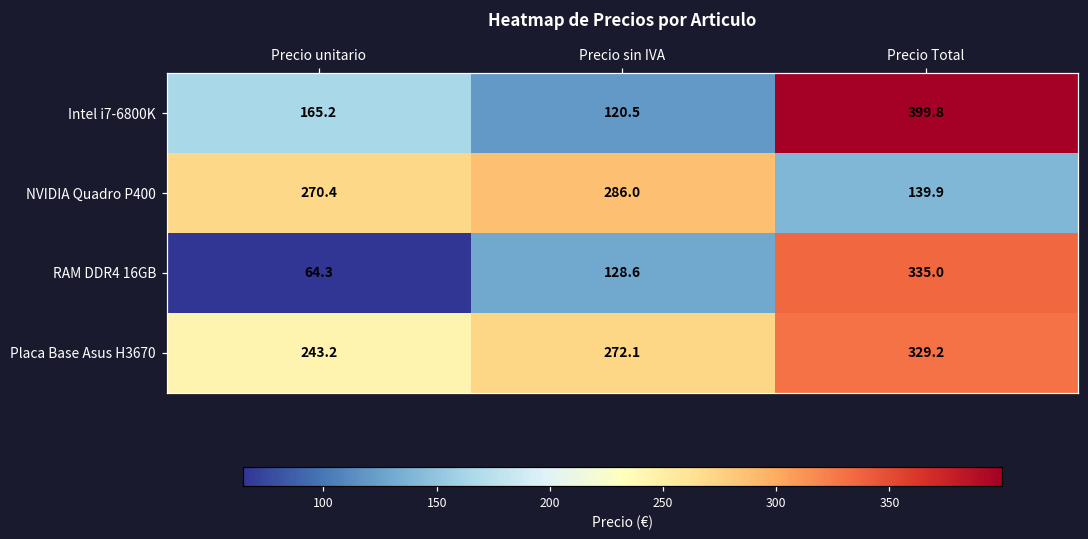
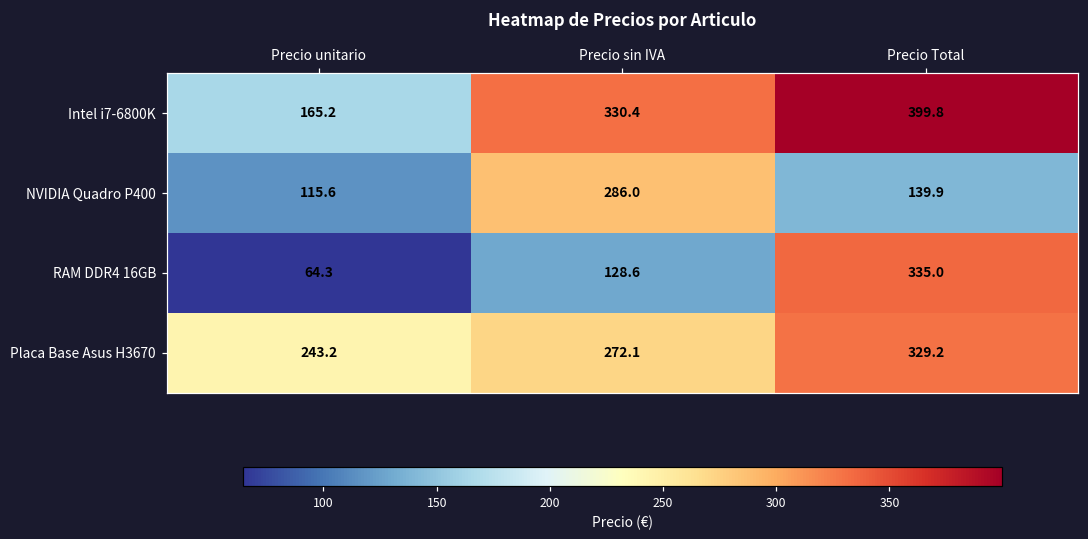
  {
    "Intel i7-6800K": {
      "Precio unitario": 165.2,
-     "Precio sin IVA": 120.5,
+     "Precio sin IVA": 330.4,
      "Precio Total": 399.8
    },
    "NVIDIA Quadro P400": {
-     "Precio unitario": 270.4,
+     "Precio unitario": 115.6,
      "Precio sin IVA": 286.0,
      "Precio Total": 139.9
    },
    "RAM DDR4 16GB": {
      "Precio unitario": 64.3,
      "Precio sin IVA": 128.6,
      "Precio Total": 335.0
    },
    "Placa Base Asus H3670": {
      "Precio unitario": 243.2,
      "Precio sin IVA": 272.1,
      "Precio Total": 329.2
    }
  }
